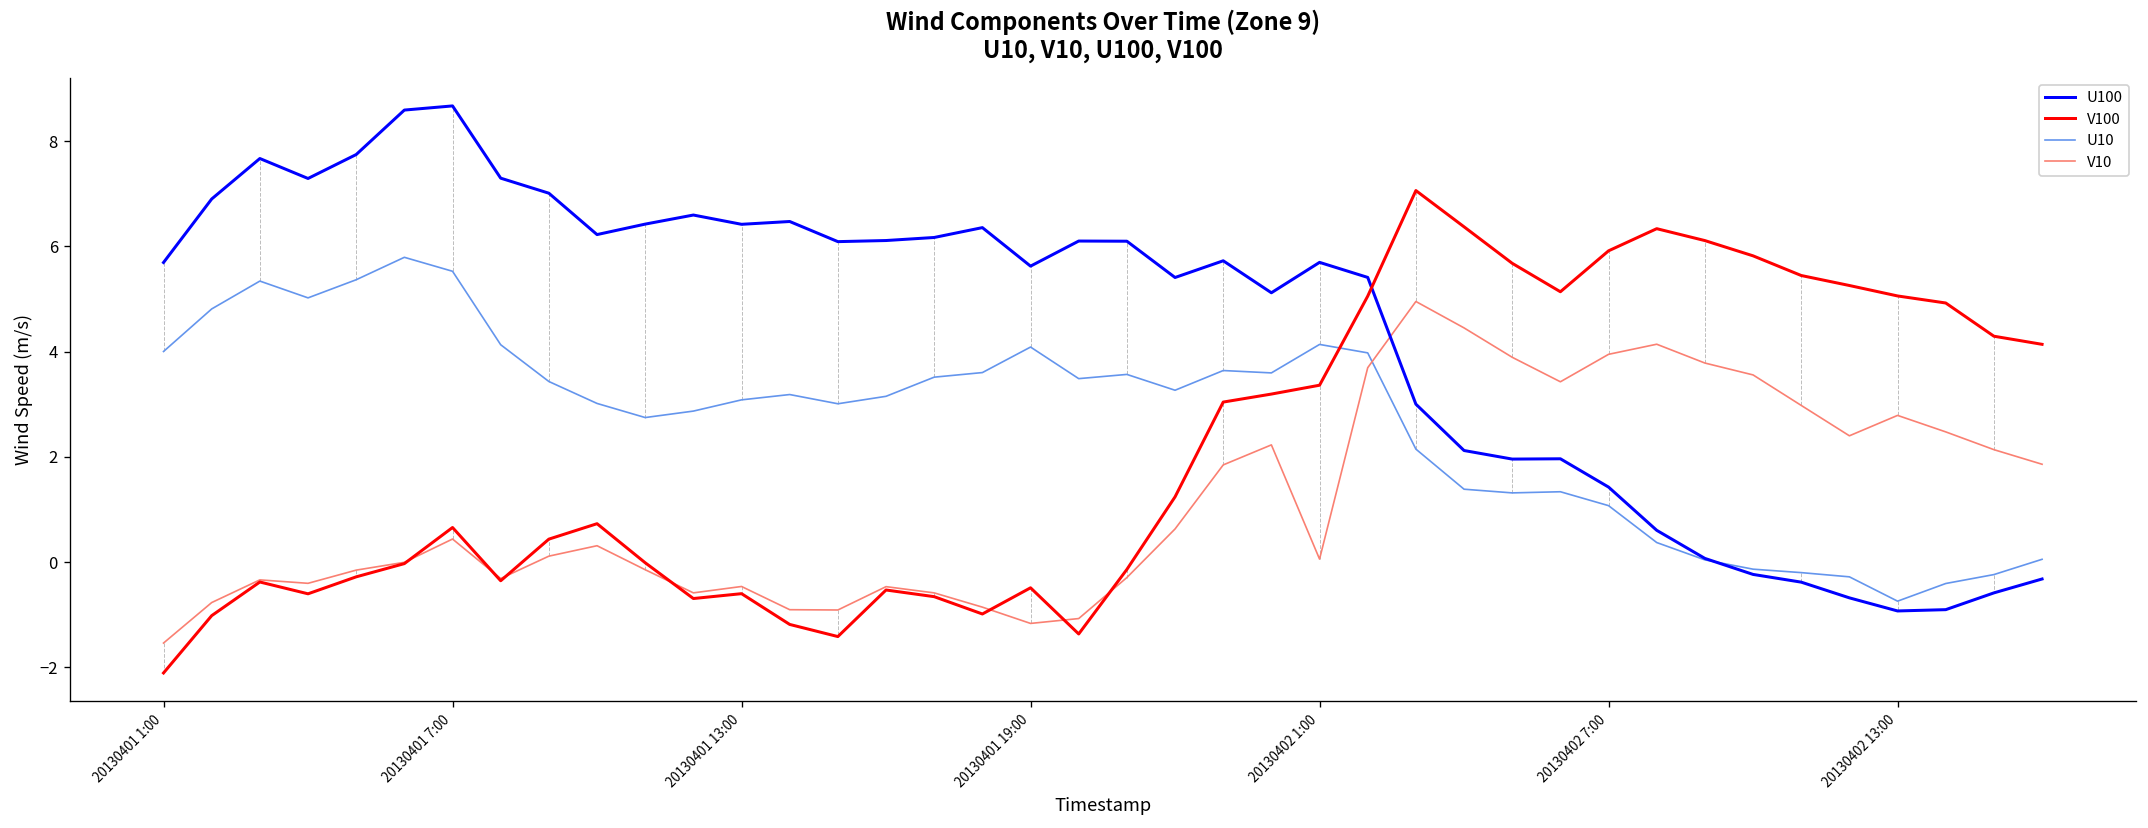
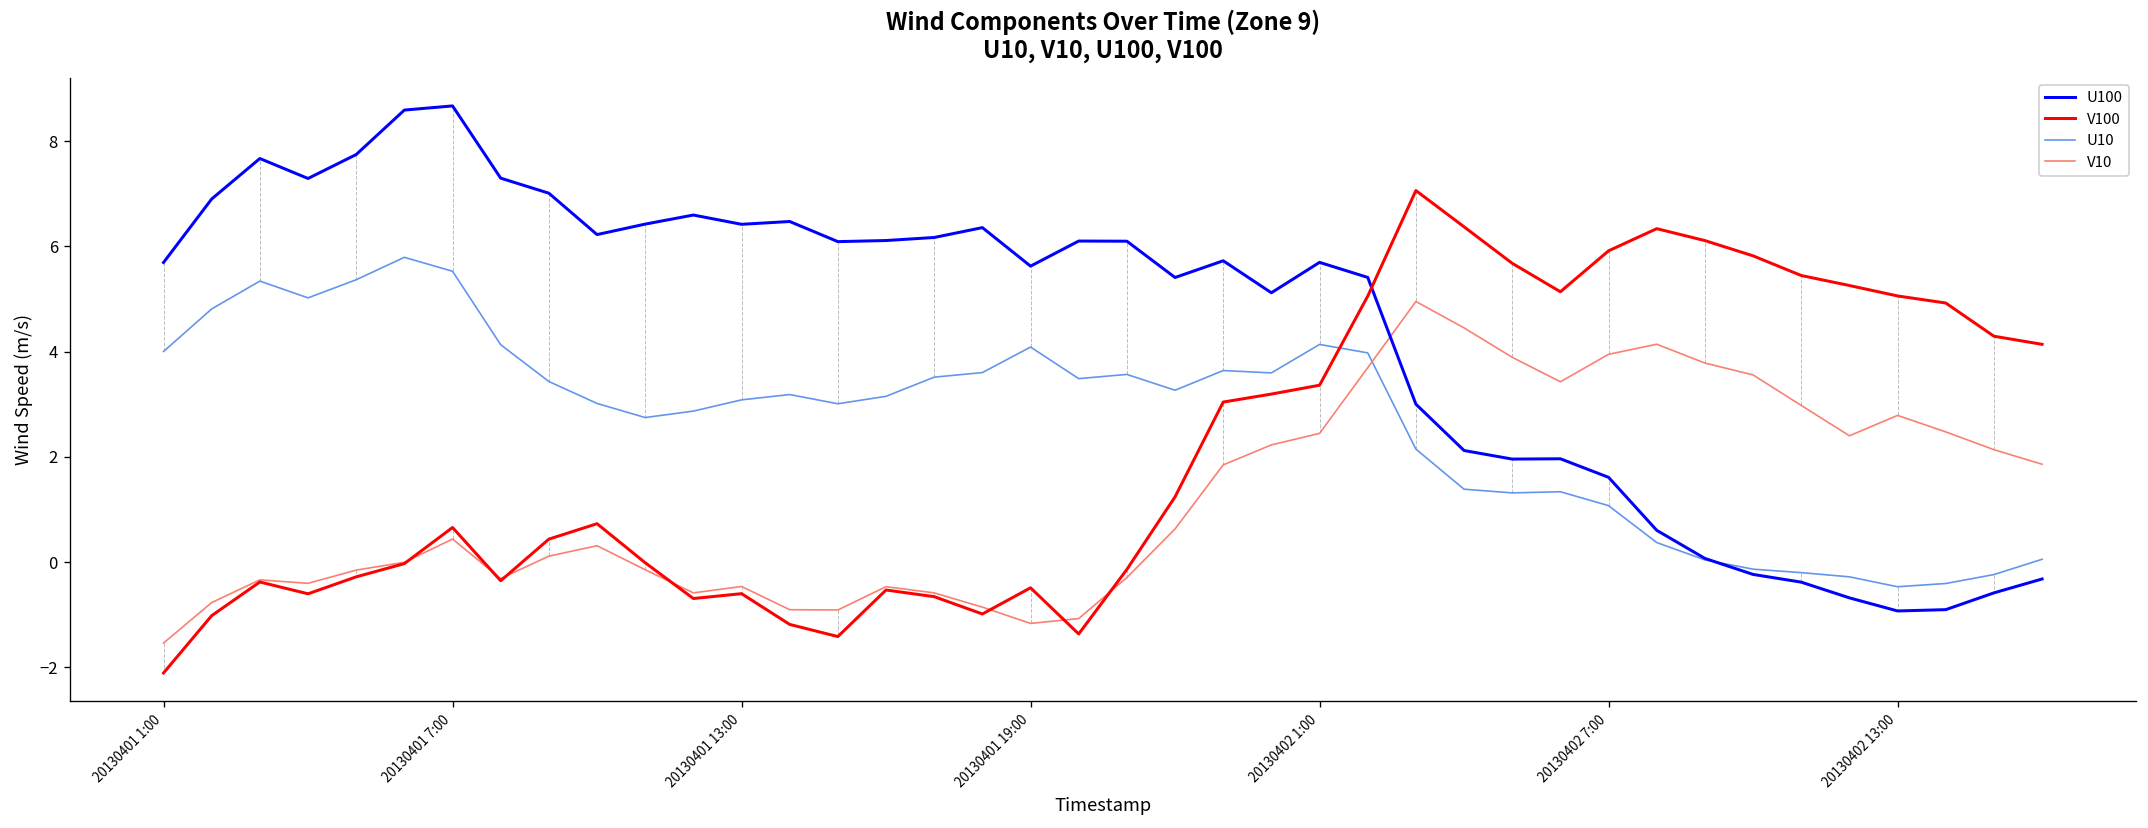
  {
    "U100": {
-     "20130402 7:00": 1.4
+     "20130402 7:00": 1.6
    },
    "U10": {
-     "20130402 13:00": -0.7
+     "20130402 13:00": -0.5
    },
    "V10": {
-     "20130402 1:00": 0.1
+     "20130402 1:00": 2.4
    }
  }
